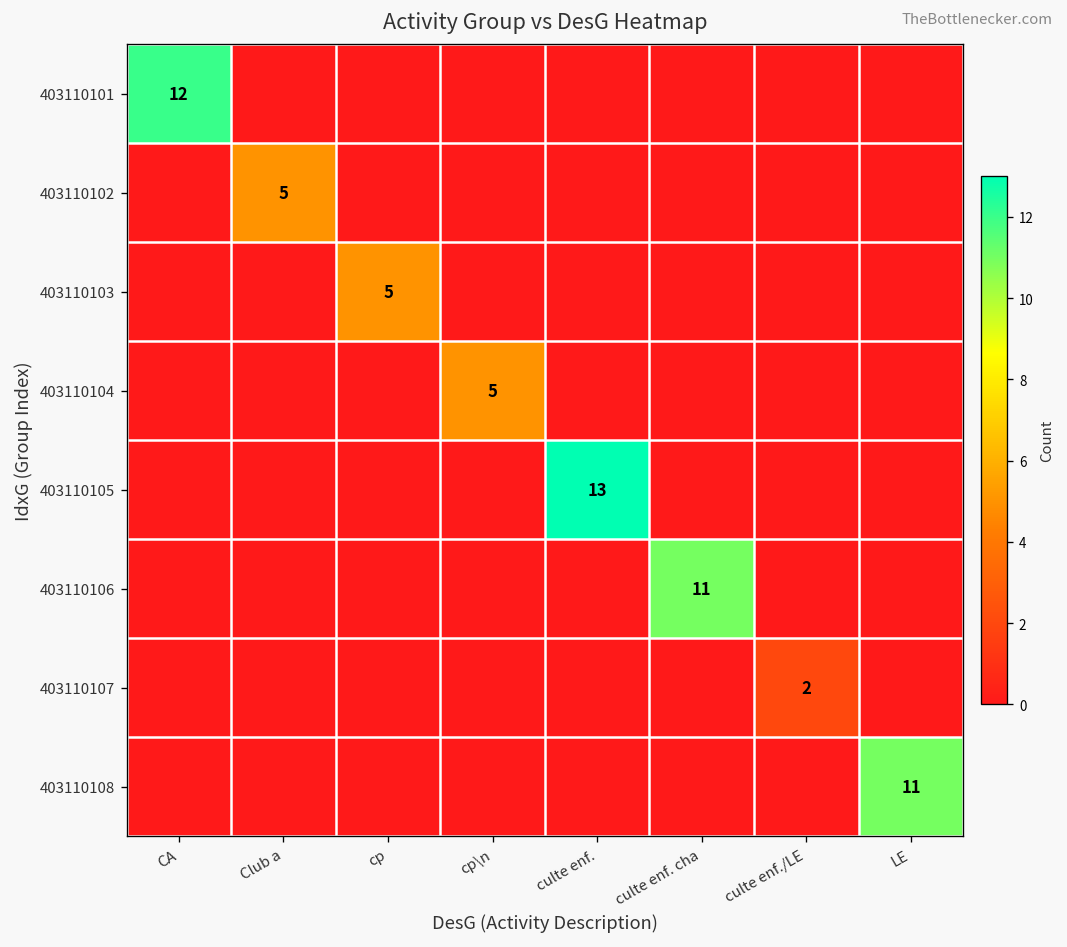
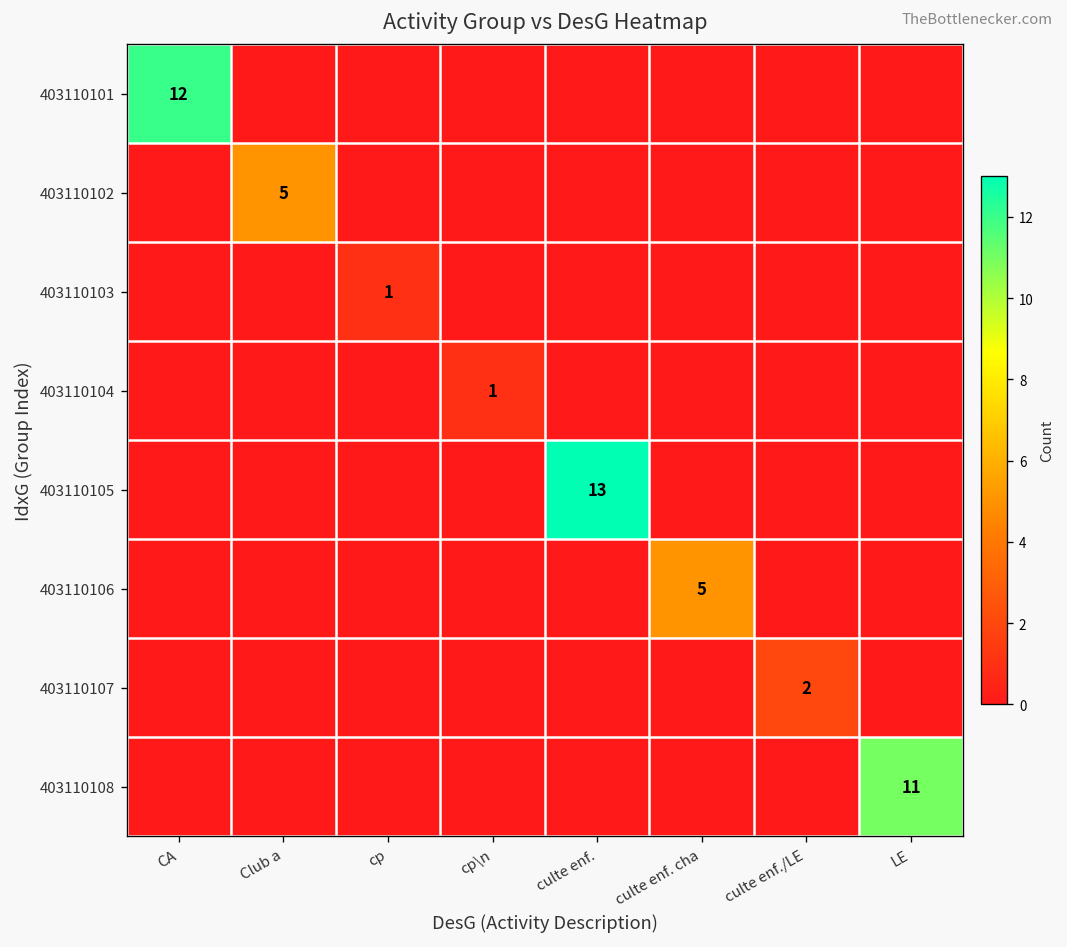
  {
    "403110101": {
      "CA": 12
    },
    "403110102": {
      "Club a": 5
    },
    "403110103": {
-     "cp": 5
+     "cp": 1
    },
    "403110104": {
-     "cp\\n": 5
+     "cp\\n": 1
    },
    "403110105": {
      "culte enf.": 13
    },
    "403110106": {
-     "culte enf. cha": 11
+     "culte enf. cha": 5
    },
    "403110107": {
      "culte enf./LE": 2
    },
    "403110108": {
      "LE": 11
    }
  }
